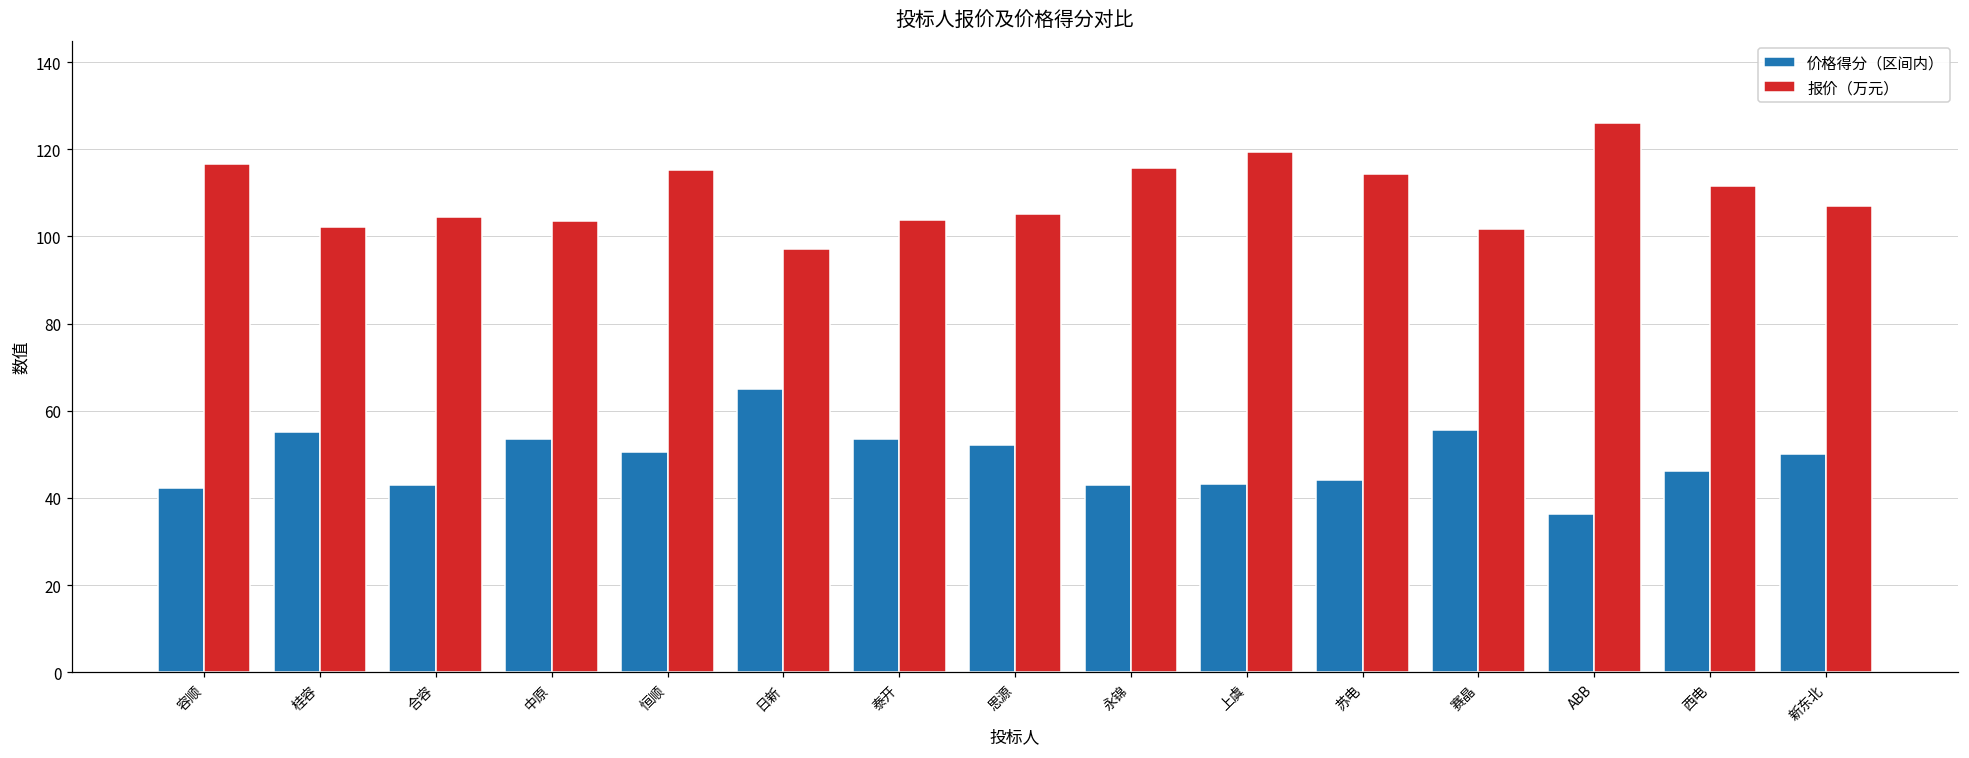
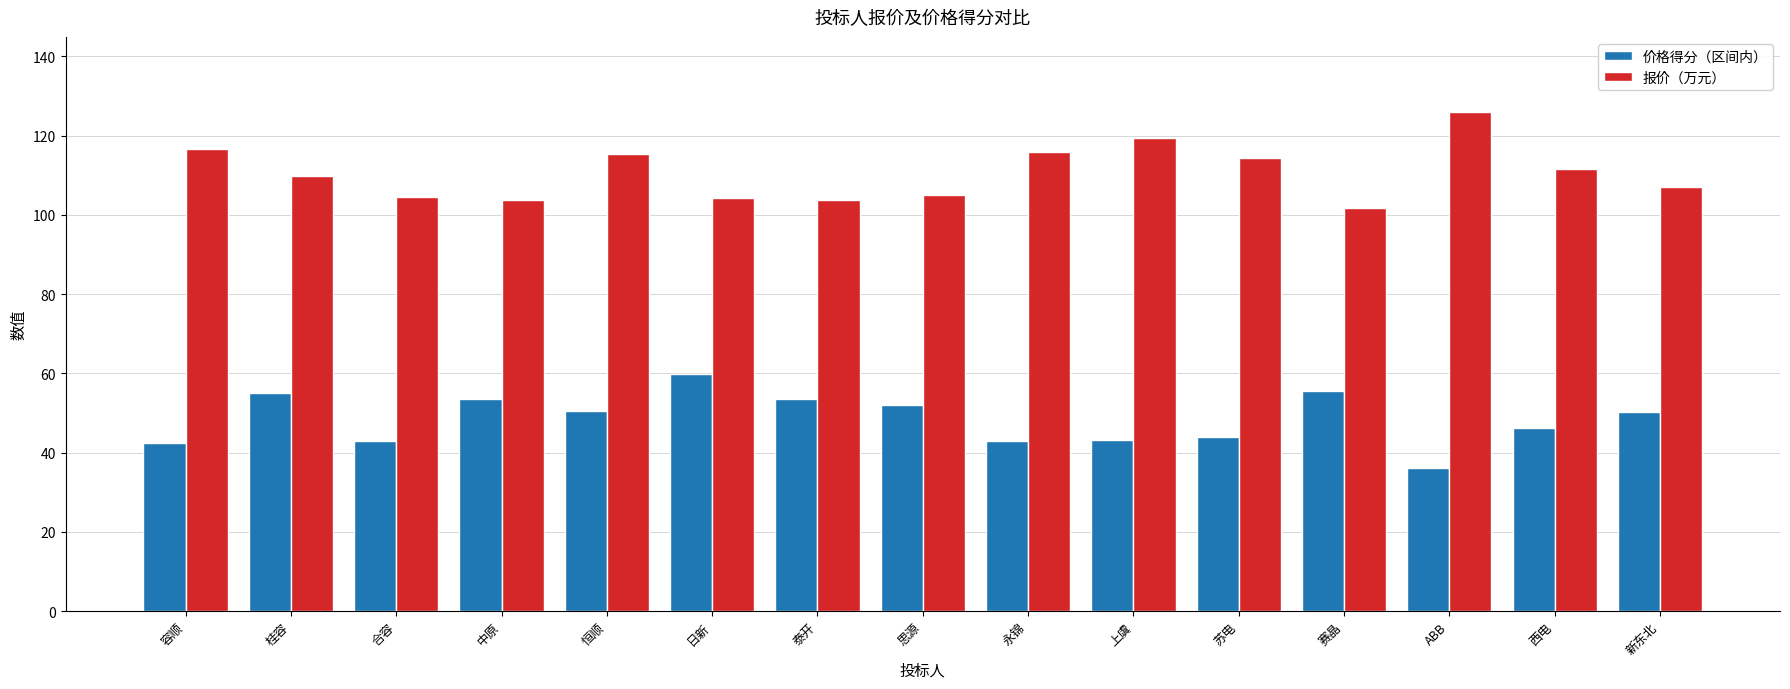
  {
    "价格得分（区间内）": {
      "容顺": 42,
      "桂容": 55,
      "合容": 43,
      "中原": 54,
      "恒顺": 50,
-     "日新": 65,
+     "日新": 60,
      "泰开": 53,
      "思源": 52,
      "永锦": 43,
      "上虞": 43,
      "苏电": 44,
      "赛晶": 56,
      "ABB": 36,
      "西电": 46,
      "新东北": 50
    },
    "报价（万元）": {
      "容顺": 117,
-     "桂容": 102,
+     "桂容": 110,
      "合容": 104,
      "中原": 104,
      "恒顺": 115,
-     "日新": 97,
+     "日新": 104,
      "泰开": 104,
      "思源": 105,
      "永锦": 116,
      "上虞": 119,
      "苏电": 114,
      "赛晶": 102,
      "ABB": 126,
      "西电": 112,
      "新东北": 107
    }
  }
